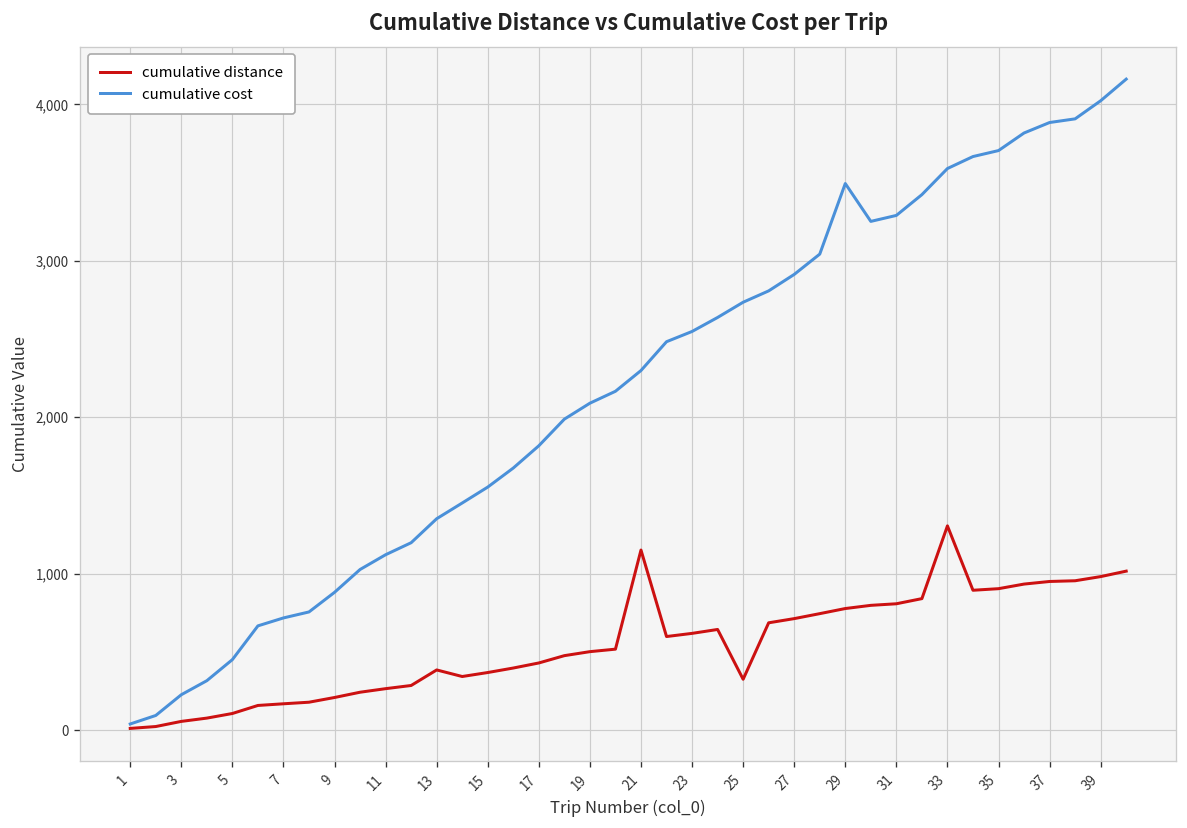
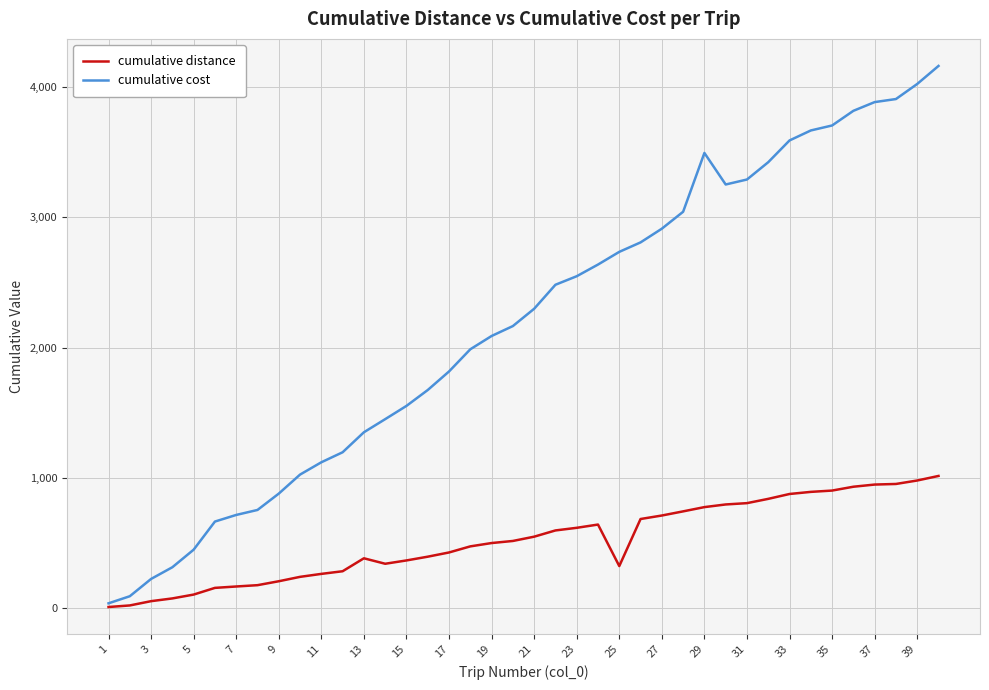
  {
    "cumulative distance": {
      "1": "10",
      "3": "60",
      "5": "110",
      "7": "170",
      "9": "210",
      "11": "260",
      "13": "380",
      "15": "370",
      "17": "430",
      "19": "500",
-     "21": "1,150",
+     "21": "550",
      "23": "620",
      "25": "320",
      "27": "710",
      "29": "780",
      "31": "810",
-     "33": "1,310",
+     "33": "880",
      "35": "900",
      "37": "950",
      "39": "980"
    },
    "cumulative cost": {
      "1": "40",
      "3": "230",
      "5": "450",
      "7": "720",
      "9": "880",
      "11": "1,120",
      "13": "1,350",
      "15": "1,550",
      "17": "1,820",
      "19": "2,090",
      "21": "2,300",
      "23": "2,550",
      "25": "2,740",
      "27": "2,910",
      "29": "3,490",
      "31": "3,290",
      "33": "3,590",
      "35": "3,700",
      "37": "3,880",
      "39": "4,020"
    }
  }
